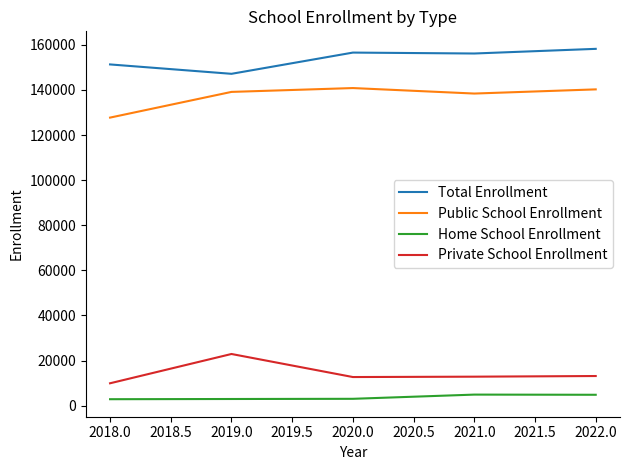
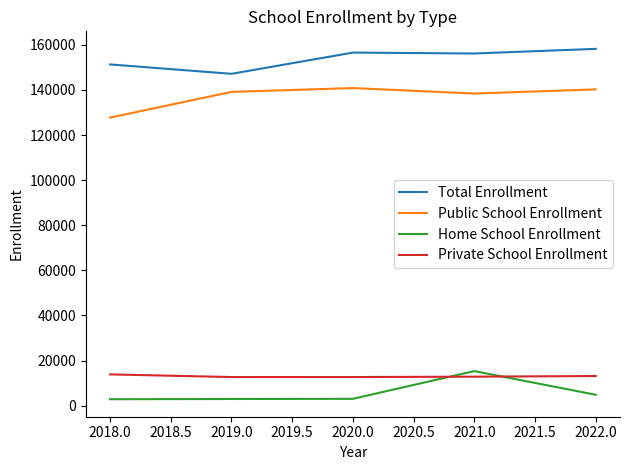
  {
    "Total Enrollment": {
      "2018.0": 151000,
      "2019.0": 147000,
      "2020.0": 157000,
      "2021.0": 156000,
      "2022.0": 158000
    },
    "Public School Enrollment": {
      "2018.0": 128000,
      "2019.0": 139000,
      "2020.0": 141000,
      "2021.0": 138000,
      "2022.0": 140000
    },
    "Home School Enrollment": {
      "2018.0": 3000,
      "2019.0": 3000,
      "2020.0": 3000,
-     "2021.0": 5000,
+     "2021.0": 15000,
      "2022.0": 5000
    },
    "Private School Enrollment": {
-     "2018.0": 10000,
-     "2019.0": 23000,
+     "2018.0": 14000,
+     "2019.0": 13000,
      "2020.0": 13000,
      "2021.0": 13000,
      "2022.0": 13000
    }
  }
